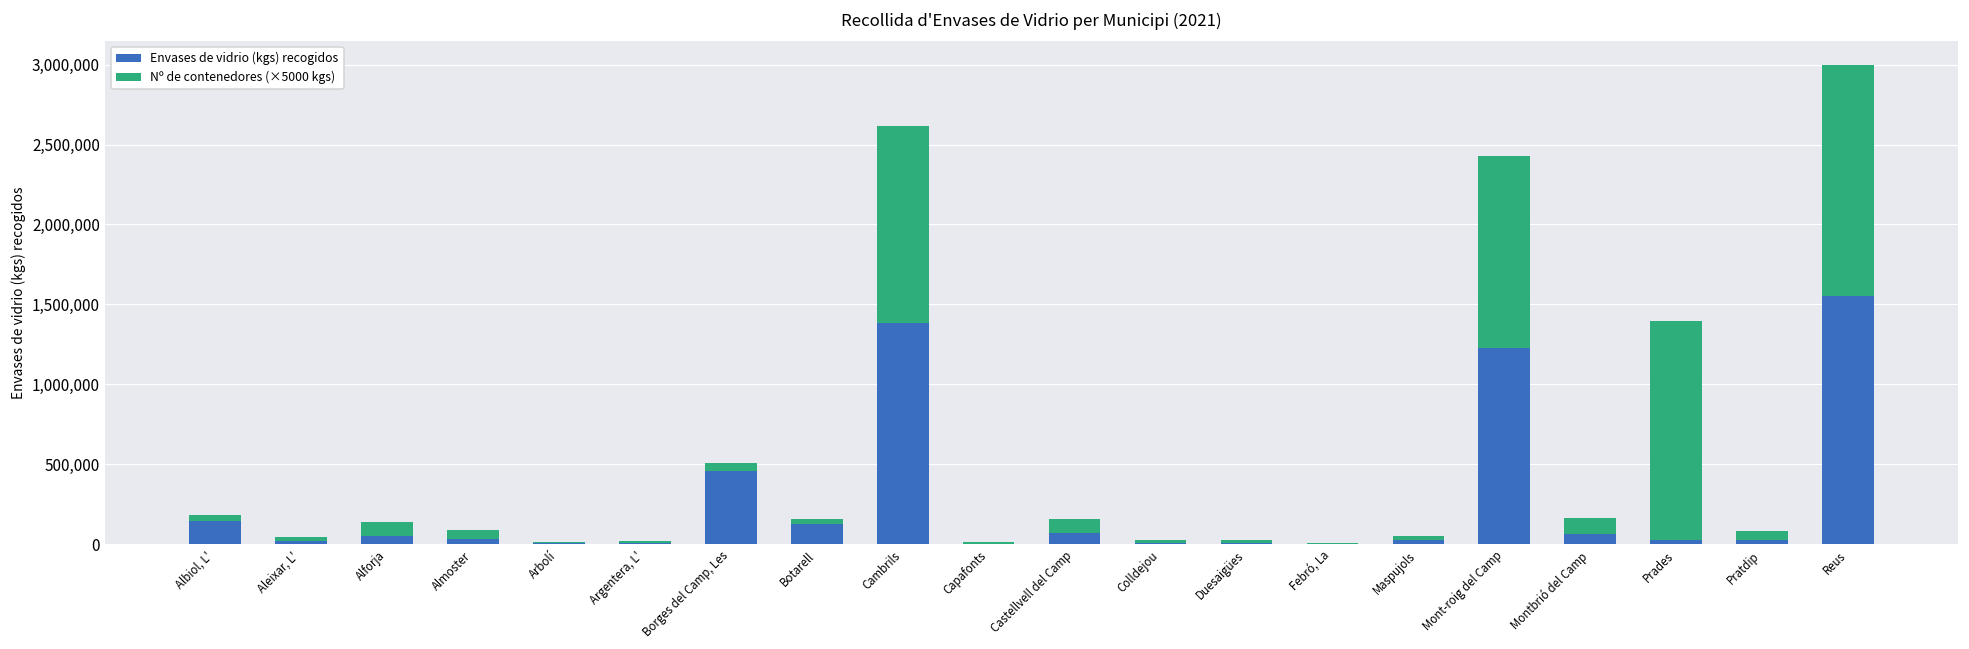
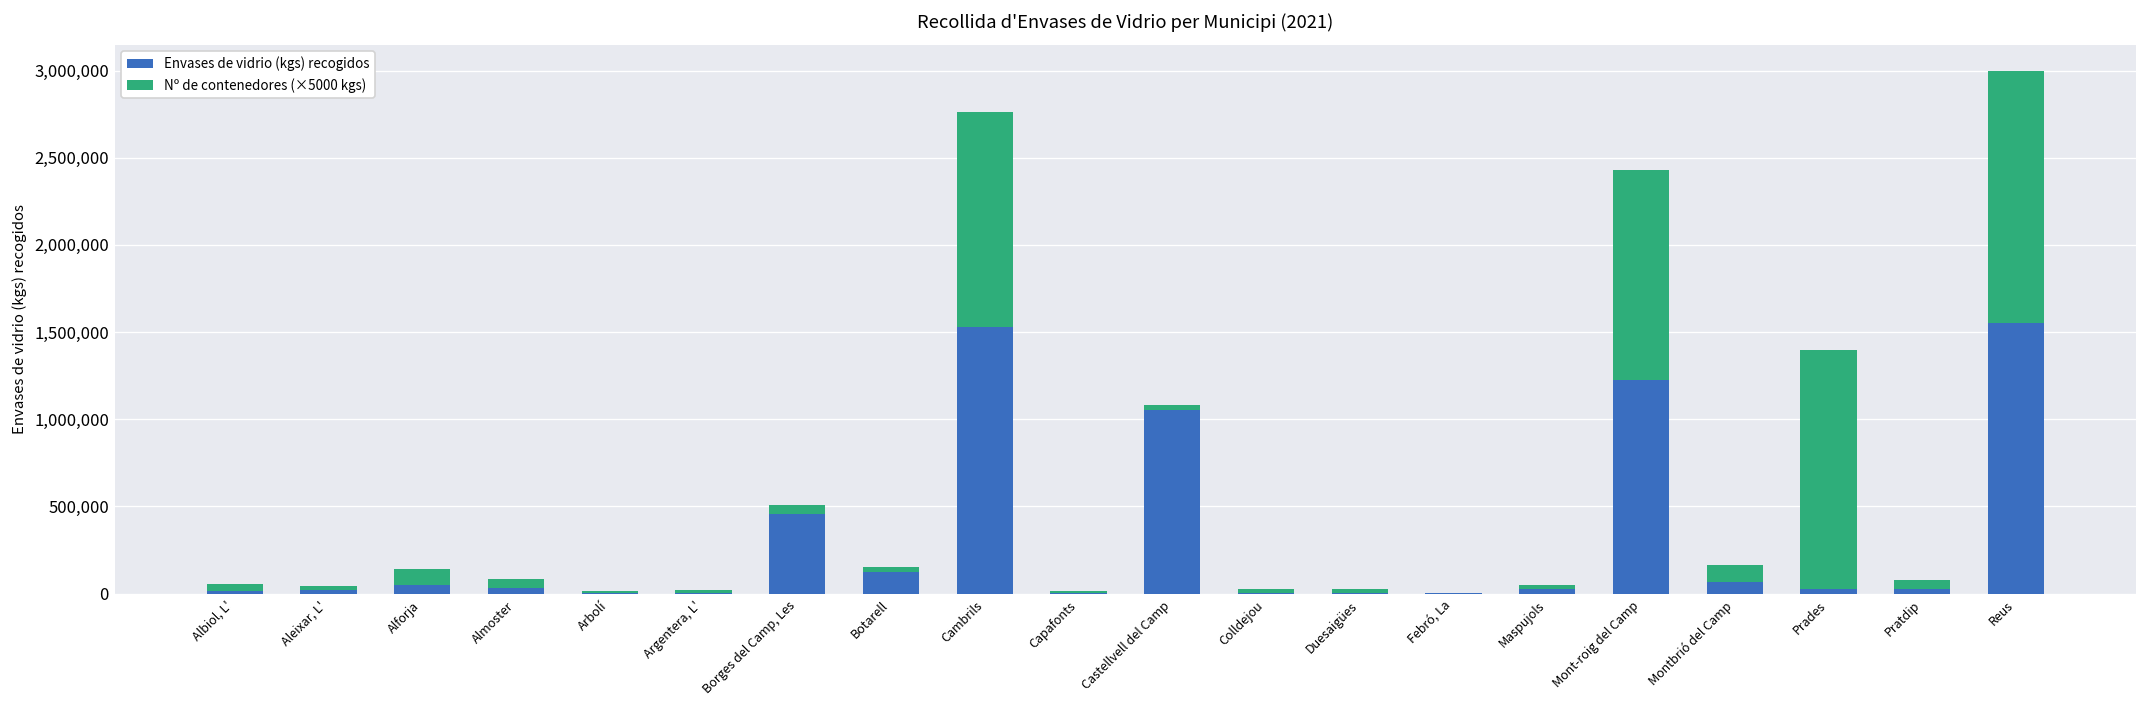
  {
    "Envases de vidrio (kgs) recogidos": {
-     "Albiol, L'": "140,000",
+     "Albiol, L'": "10,000",
      "Aleixar, L'": "20,000",
      "Alforja": "50,000",
      "Almoster": "30,000",
      "Borges del Camp, Les": "460,000",
      "Botarell": "120,000",
-     "Cambrils": "1,380,000",
-     "Castellvell del Camp": "70,000",
+     "Cambrils": "1,530,000",
+     "Castellvell del Camp": "1,050,000",
      "Maspujols": "20,000",
      "Mont-roig del Camp": "1,230,000",
      "Montbrió del Camp": "70,000",
      "Prades": "30,000",
      "Pratdip": "30,000",
      "Reus": "1,550,000"
    },
    "Nº de contenedores (×5000 kgs)": {
      "Albiol, L'": "40,000",
      "Aleixar, L'": "30,000",
      "Alforja": "90,000",
      "Almoster": "60,000",
      "Borges del Camp, Les": "50,000",
      "Botarell": "30,000",
      "Cambrils": "1,240,000",
-     "Castellvell del Camp": "90,000",
+     "Castellvell del Camp": "30,000",
      "Colldejou": "20,000",
      "Duesaigües": "20,000",
      "Maspujols": "30,000",
      "Mont-roig del Camp": "1,210,000",
      "Montbrió del Camp": "100,000",
      "Prades": "1,370,000",
      "Pratdip": "60,000",
      "Reus": "1,450,000"
    }
  }
